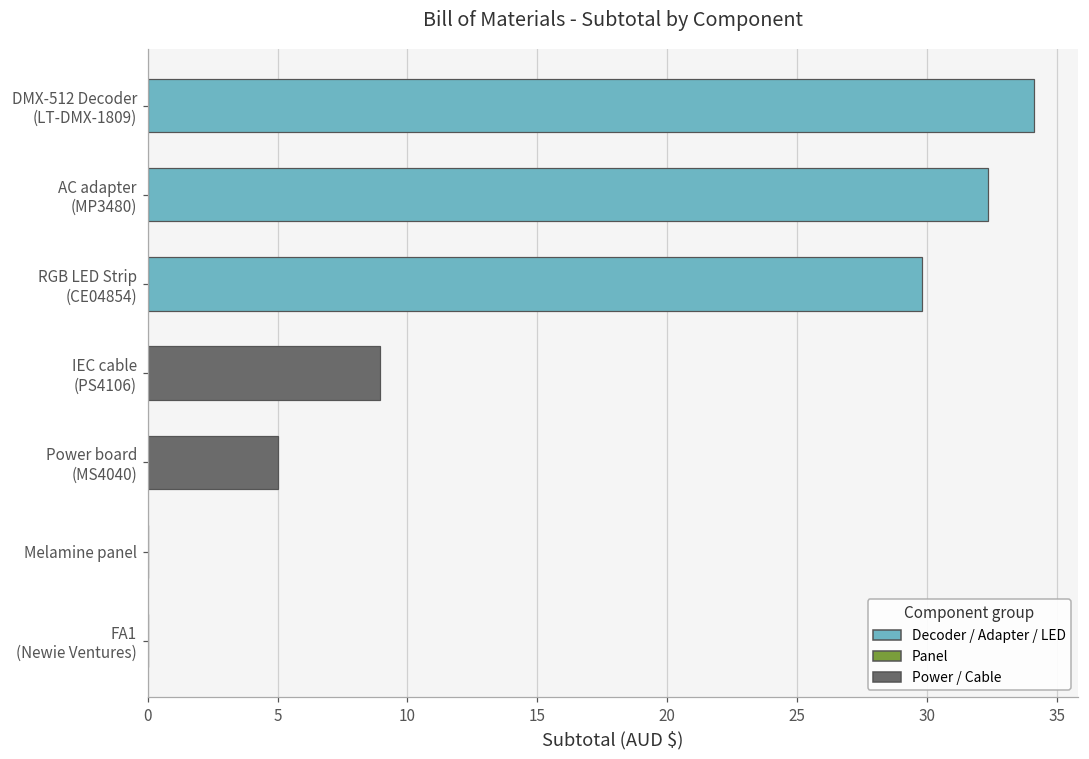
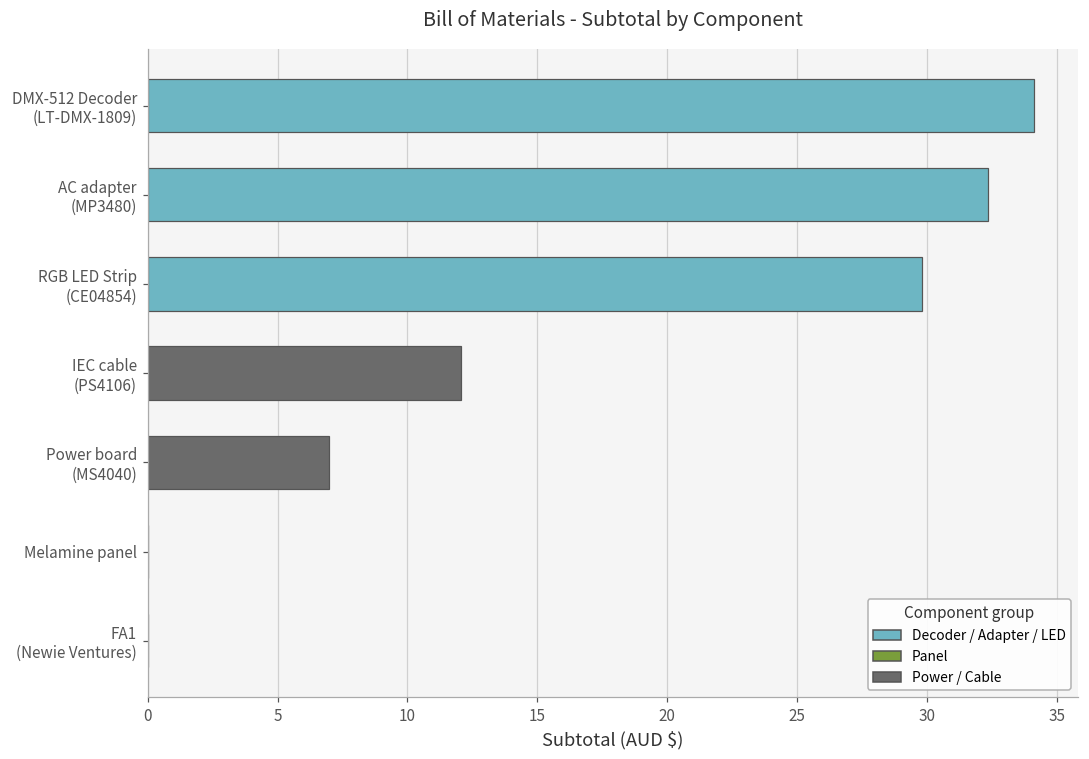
  {
    "DMX-512 Decoder (LT-DMX-1809)": 34.1,
    "AC adapter (MP3480)": 32.3,
    "RGB LED Strip (CE04854)": 29.8,
-   "IEC cable (PS4106)": 9.0,
-   "Power board (MS4040)": 5,
+   "IEC cable (PS4106)": 12.1,
+   "Power board (MS4040)": 7,
    "Melamine panel": 0.0,
    "FA1 (Newie Ventures)": 0.0
  }
